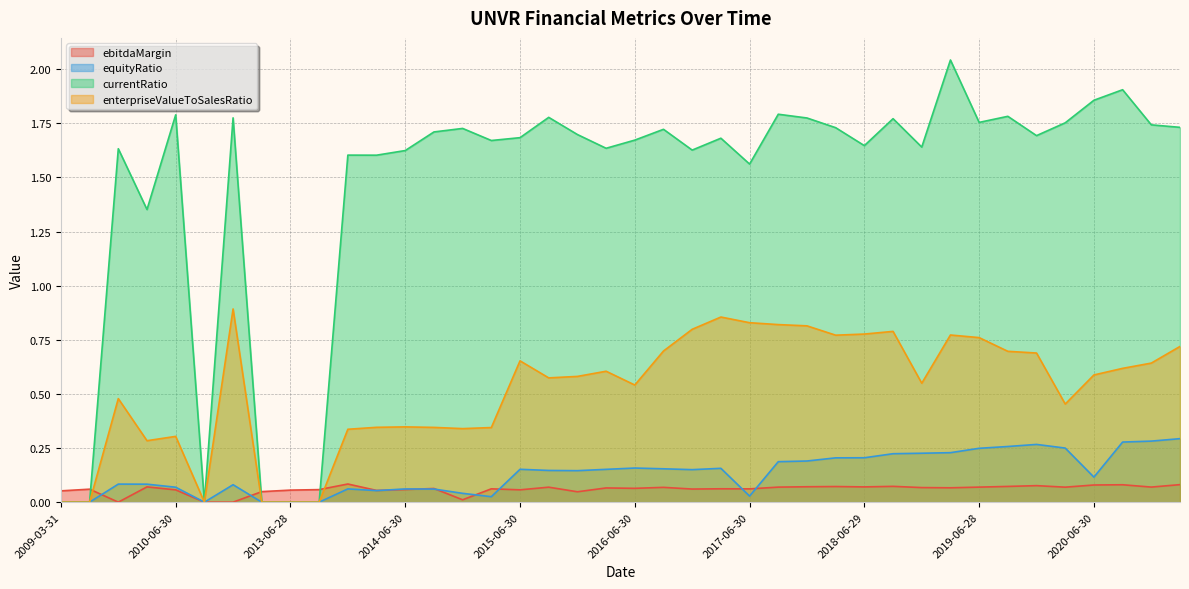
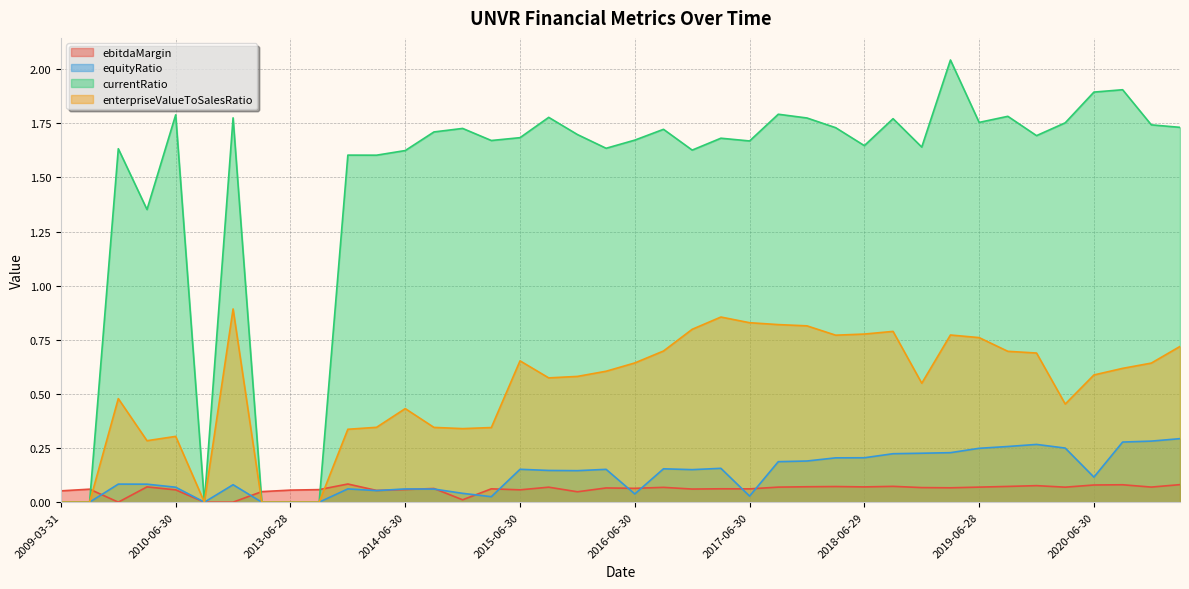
  {
    "ebitdaMargin": {
      "2009-03-31": 0.05,
      "2010-06-30": 0.06,
      "2013-06-28": 0.06,
      "2015-06-30": 0.06,
      "2016-06-30": 0.06,
      "2017-06-30": 0.06,
      "2018-06-29": 0.07,
      "2019-06-28": 0.07,
      "2020-06-30": 0.08
    },
    "equityRatio": {
      "2010-06-30": 0.07,
      "2015-06-30": 0.15,
-     "2016-06-30": 0.16,
+     "2016-06-30": 0.04,
      "2017-06-30": 0.03,
      "2018-06-29": 0.21,
      "2019-06-28": 0.25,
      "2020-06-30": 0.12
    },
    "currentRatio": {
      "2010-06-30": 1.79,
      "2014-06-30": 1.62,
      "2015-06-30": 1.68,
      "2016-06-30": 1.67,
-     "2017-06-30": 1.56,
+     "2017-06-30": 1.67,
      "2018-06-29": 1.65,
      "2019-06-28": 1.75,
-     "2020-06-30": 1.86
+     "2020-06-30": 1.89
    },
    "enterpriseValueToSalesRatio": {
      "2010-06-30": 0.30,
-     "2014-06-30": 0.35,
+     "2014-06-30": 0.43,
      "2015-06-30": 0.65,
-     "2016-06-30": 0.54,
+     "2016-06-30": 0.64,
      "2017-06-30": 0.83,
      "2018-06-29": 0.78,
      "2019-06-28": 0.76,
      "2020-06-30": 0.59
    }
  }
